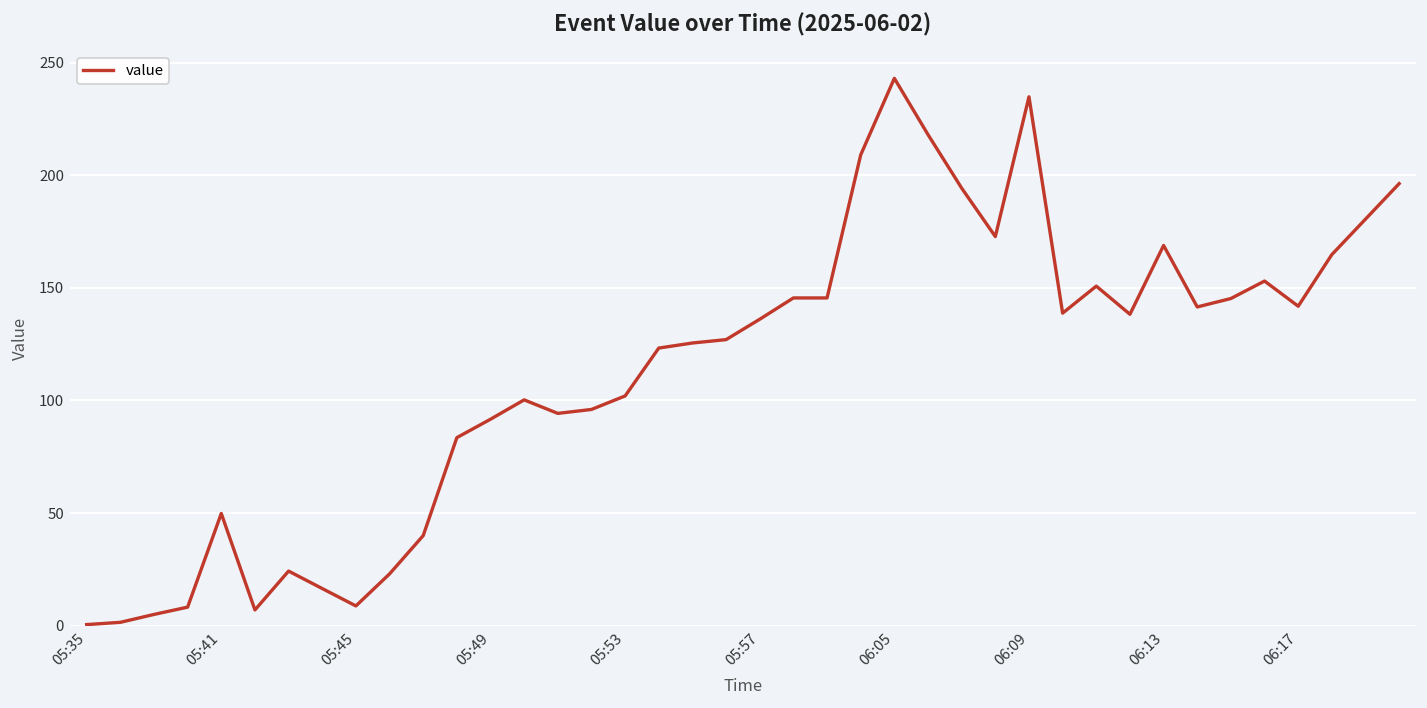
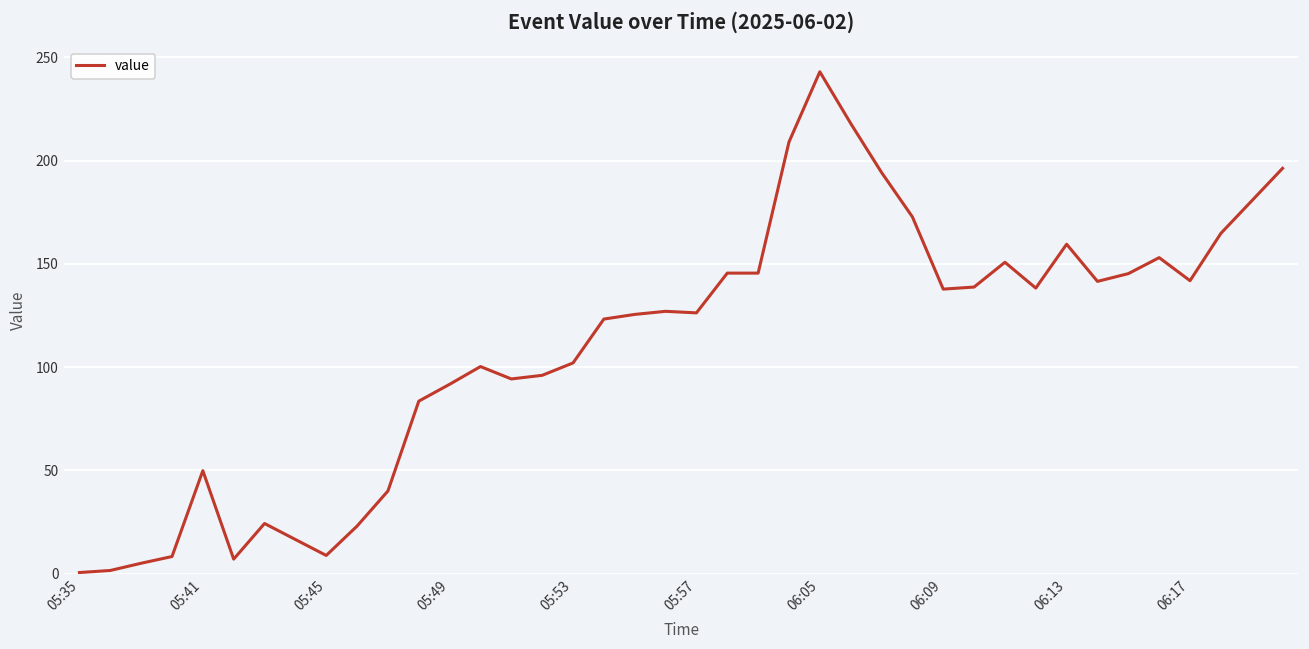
  {
    "05:35": 1,
    "05:41": 50,
    "05:45": 9,
    "05:49": 92,
    "05:53": 102,
-   "05:57": 136,
+   "05:57": 126,
    "06:05": 243,
-   "06:09": 235,
-   "06:13": 169,
+   "06:09": 138,
+   "06:13": 160,
    "06:17": 142
  }
